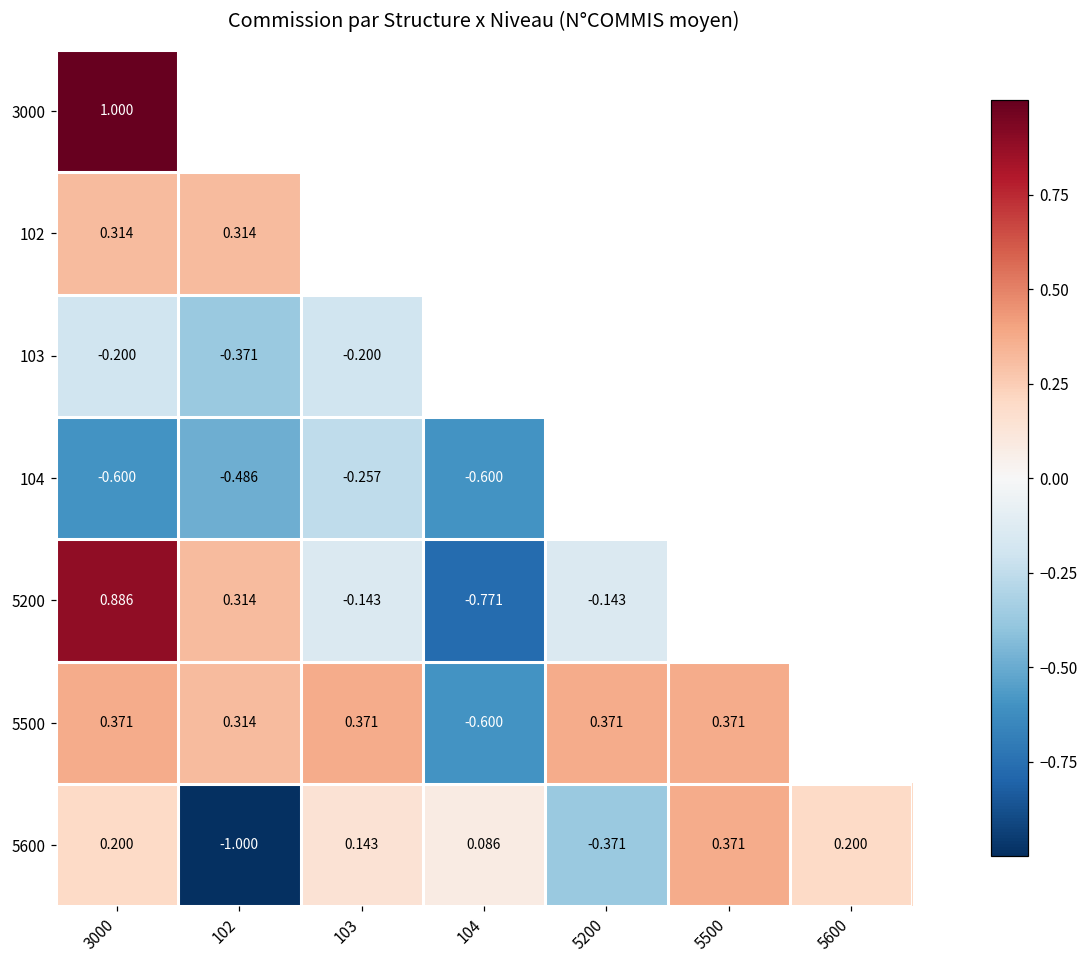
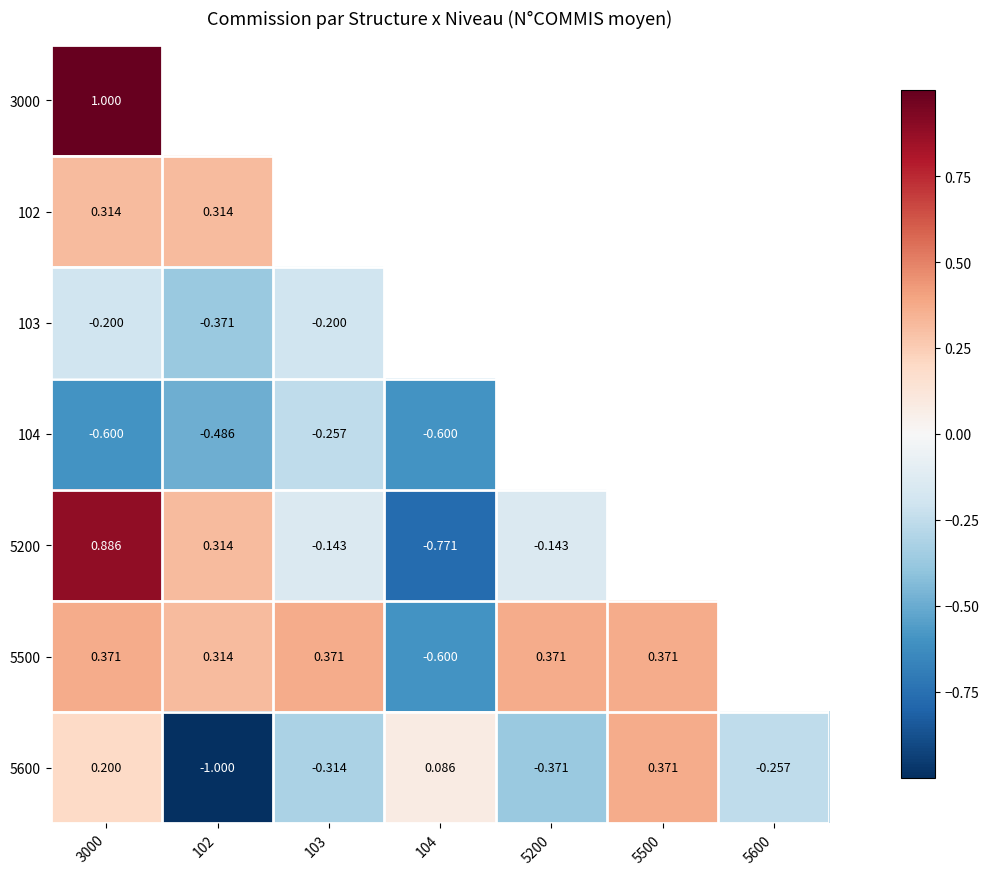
  {
    "3000": {
      "3000": 1.000
    },
    "102": {
      "3000": 0.314,
      "102": 0.314
    },
    "103": {
      "3000": -0.200,
      "102": -0.371,
      "103": -0.200
    },
    "104": {
      "3000": -0.600,
      "102": -0.486,
      "103": -0.257,
      "104": -0.600
    },
    "5200": {
      "3000": 0.886,
      "102": 0.314,
      "103": -0.143,
      "104": -0.771,
      "5200": -0.143
    },
    "5500": {
      "3000": 0.371,
      "102": 0.314,
      "103": 0.371,
      "104": -0.600,
      "5200": 0.371,
      "5500": 0.371
    },
    "5600": {
      "3000": 0.200,
      "102": -1.000,
-     "103": 0.143,
+     "103": -0.314,
      "104": 0.086,
      "5200": -0.371,
      "5500": 0.371,
-     "5600": 0.200
+     "5600": -0.257
    }
  }
